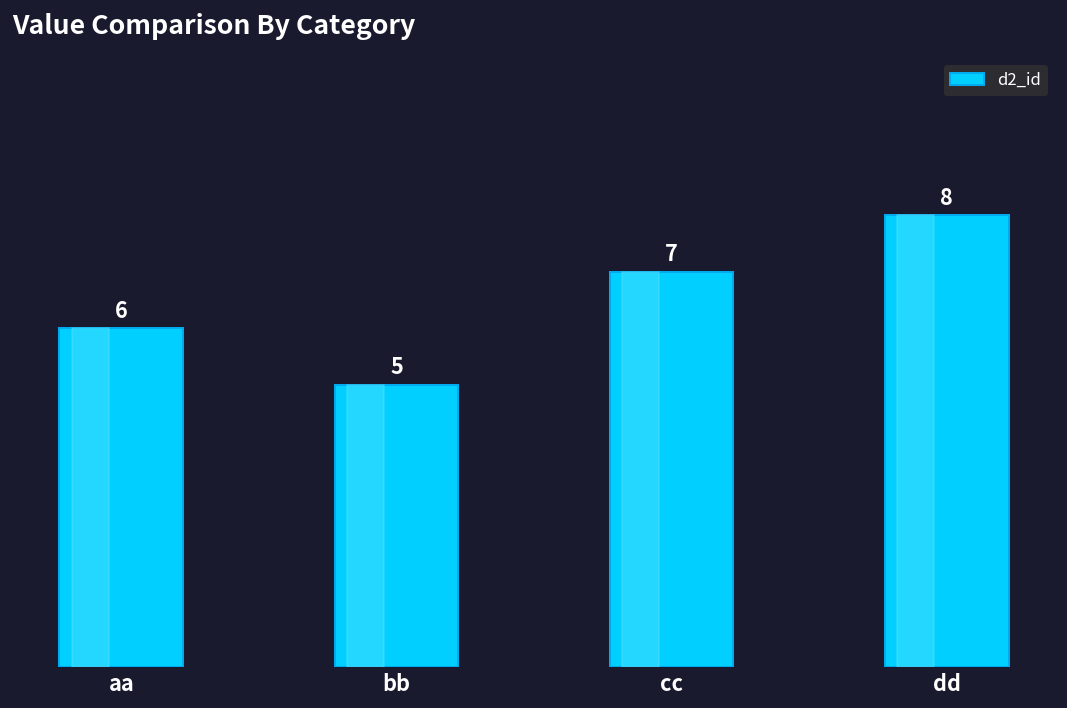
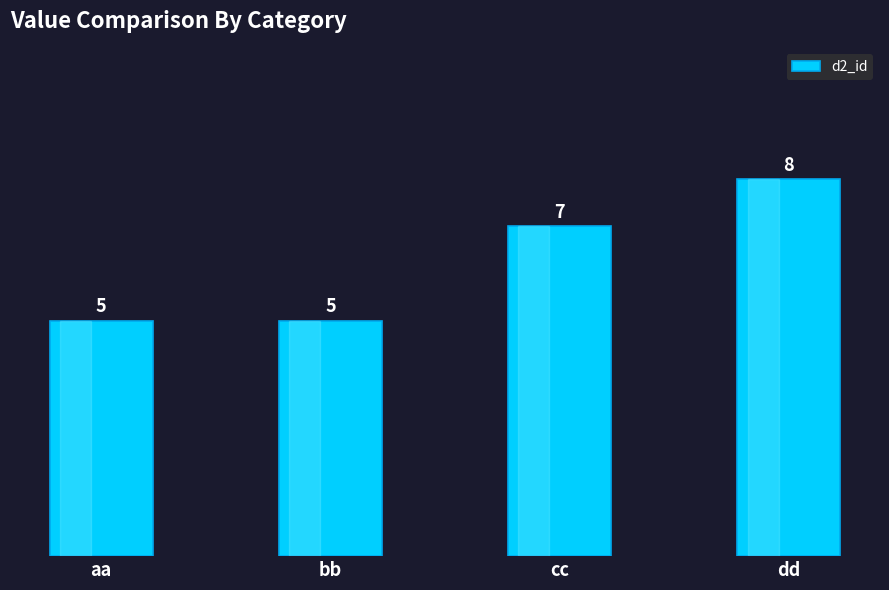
  {
-   "aa": 6,
+   "aa": 5,
    "bb": 5,
    "cc": 7,
    "dd": 8
  }
